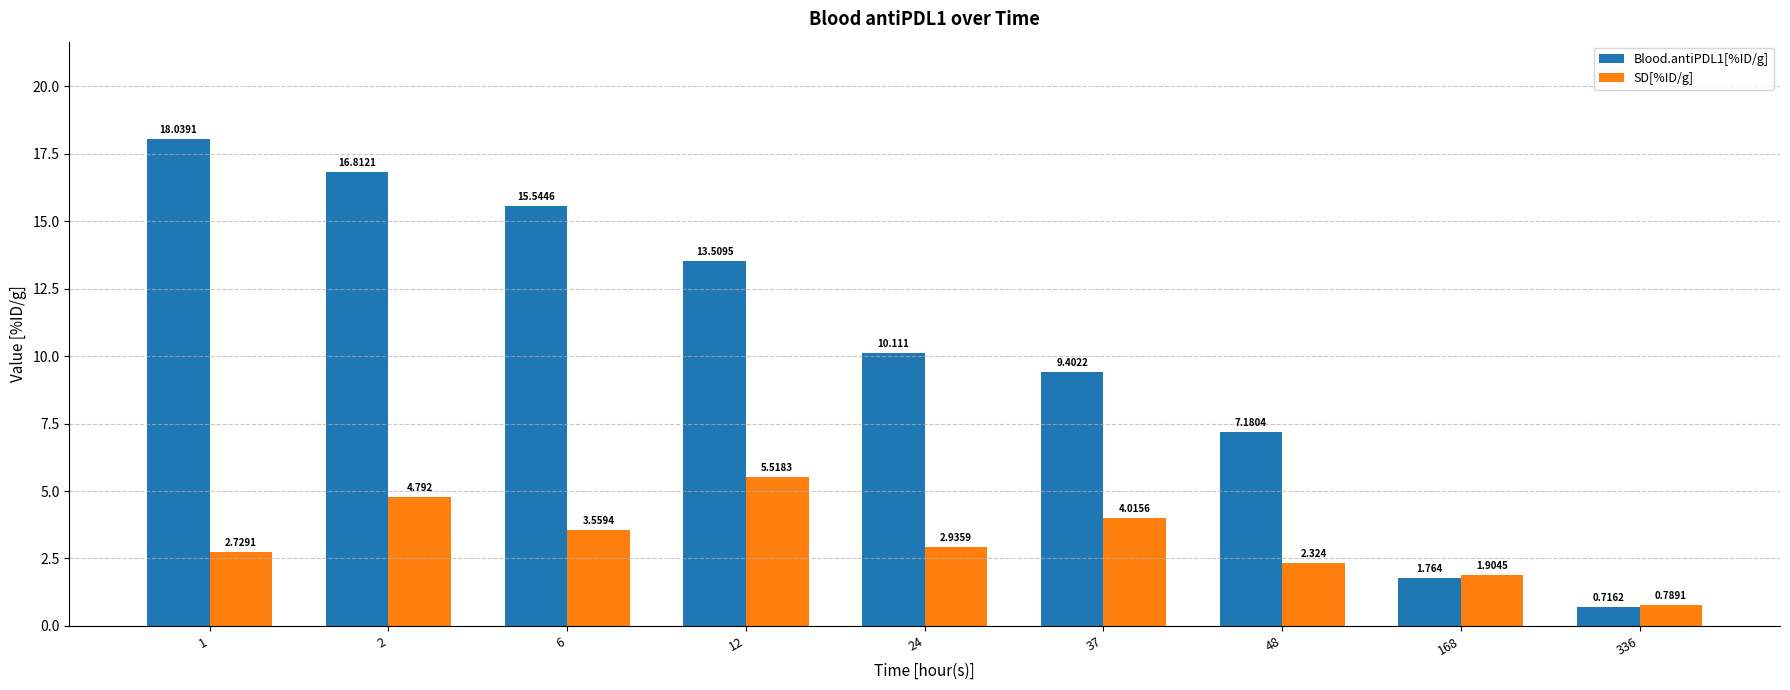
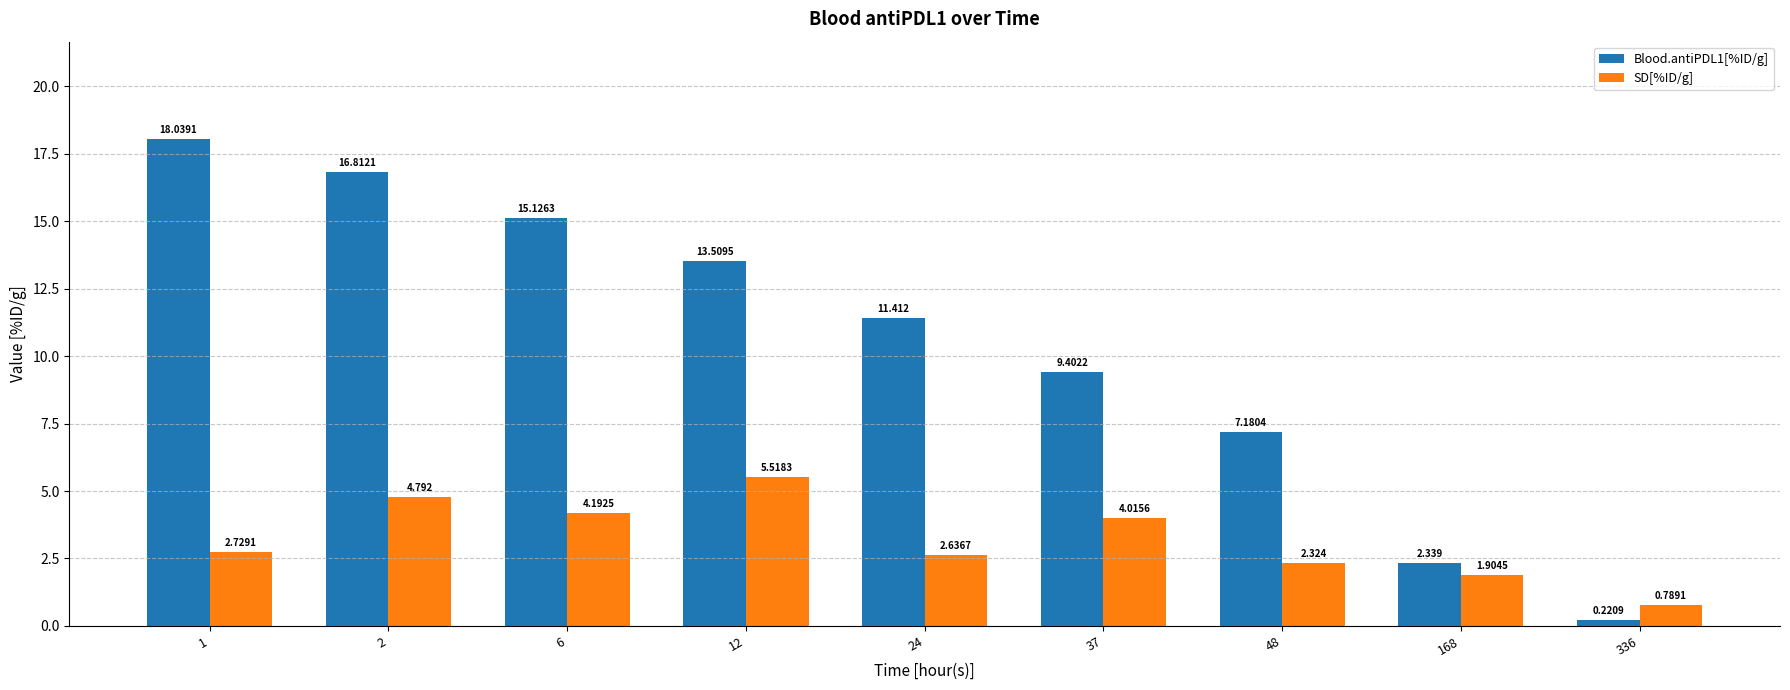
  {
    "Blood.antiPDL1[%ID/g]": {
      "1": 18.0391,
      "2": 16.8121,
-     "6": 15.5446,
+     "6": 15.1263,
      "12": 13.5095,
-     "24": 10.111,
+     "24": 11.412,
      "37": 9.4022,
      "48": 7.1804,
-     "168": 1.764,
-     "336": 0.7162
+     "168": 2.339,
+     "336": 0.2209
    },
    "SD[%ID/g]": {
      "1": 2.7291,
      "2": 4.792,
-     "6": 3.5594,
+     "6": 4.1925,
      "12": 5.5183,
-     "24": 2.9359,
+     "24": 2.6367,
      "37": 4.0156,
      "48": 2.324,
      "168": 1.9045,
      "336": 0.7891
    }
  }
